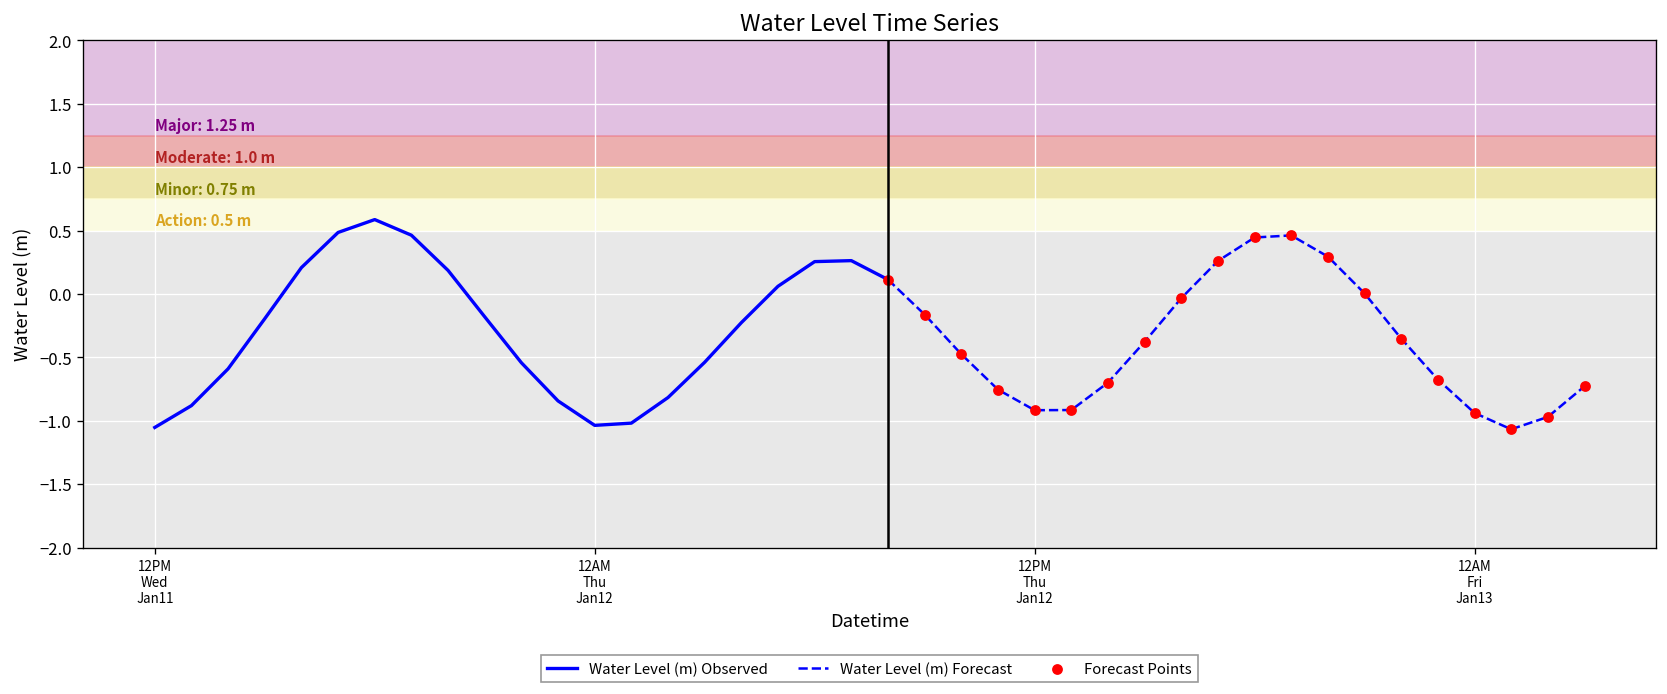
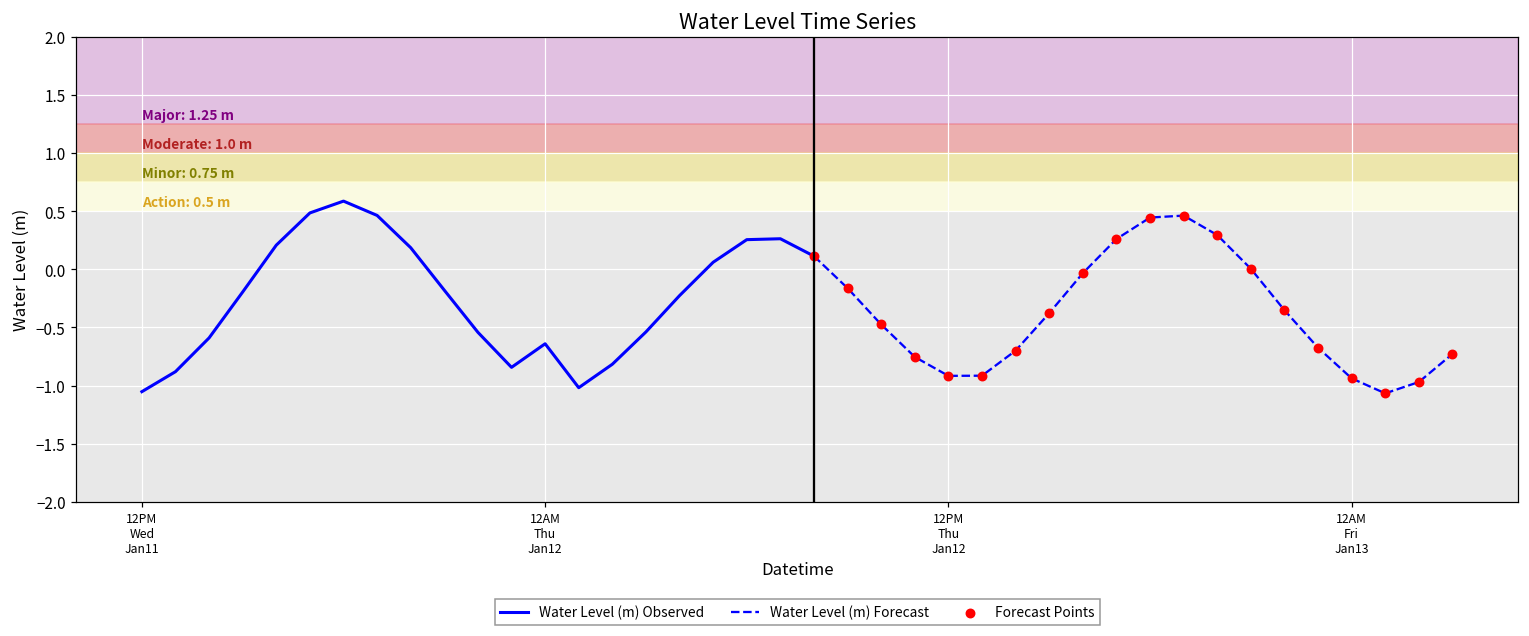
  {
    "Water Level (m) Observed": {
      "12PM Wed Jan11": -1.05,
-     "12AM Thu Jan12": -1.04
+     "12AM Thu Jan12": -0.64
    },
    "Forecast Points": {
      "12PM Thu Jan12": -0.92,
      "12AM Fri Jan13": -0.94
    }
  }
